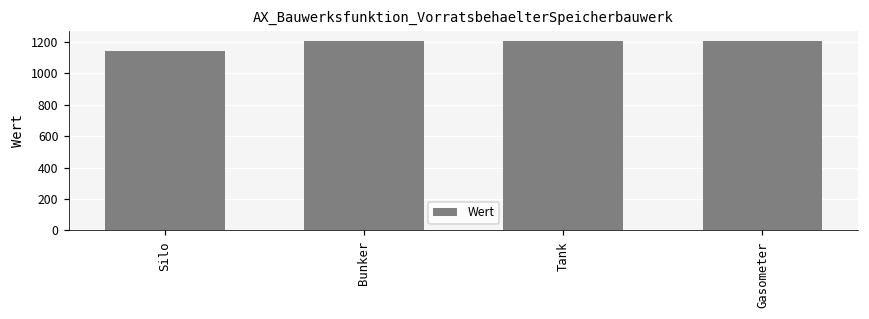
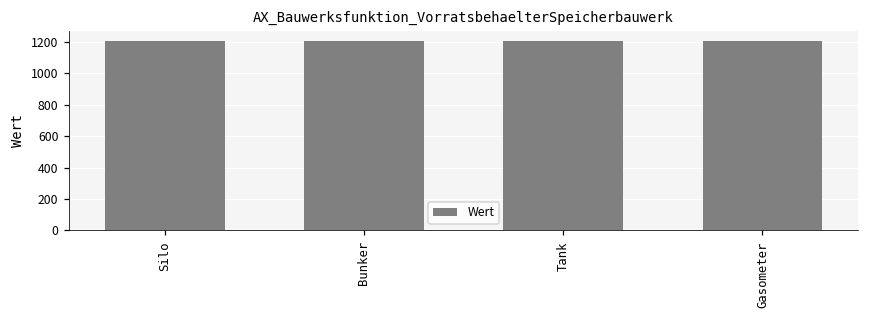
  {
-   "Silo": 1140,
+   "Silo": 1200,
    "Bunker": 1200,
    "Tank": 1210,
    "Gasometer": 1210
  }
